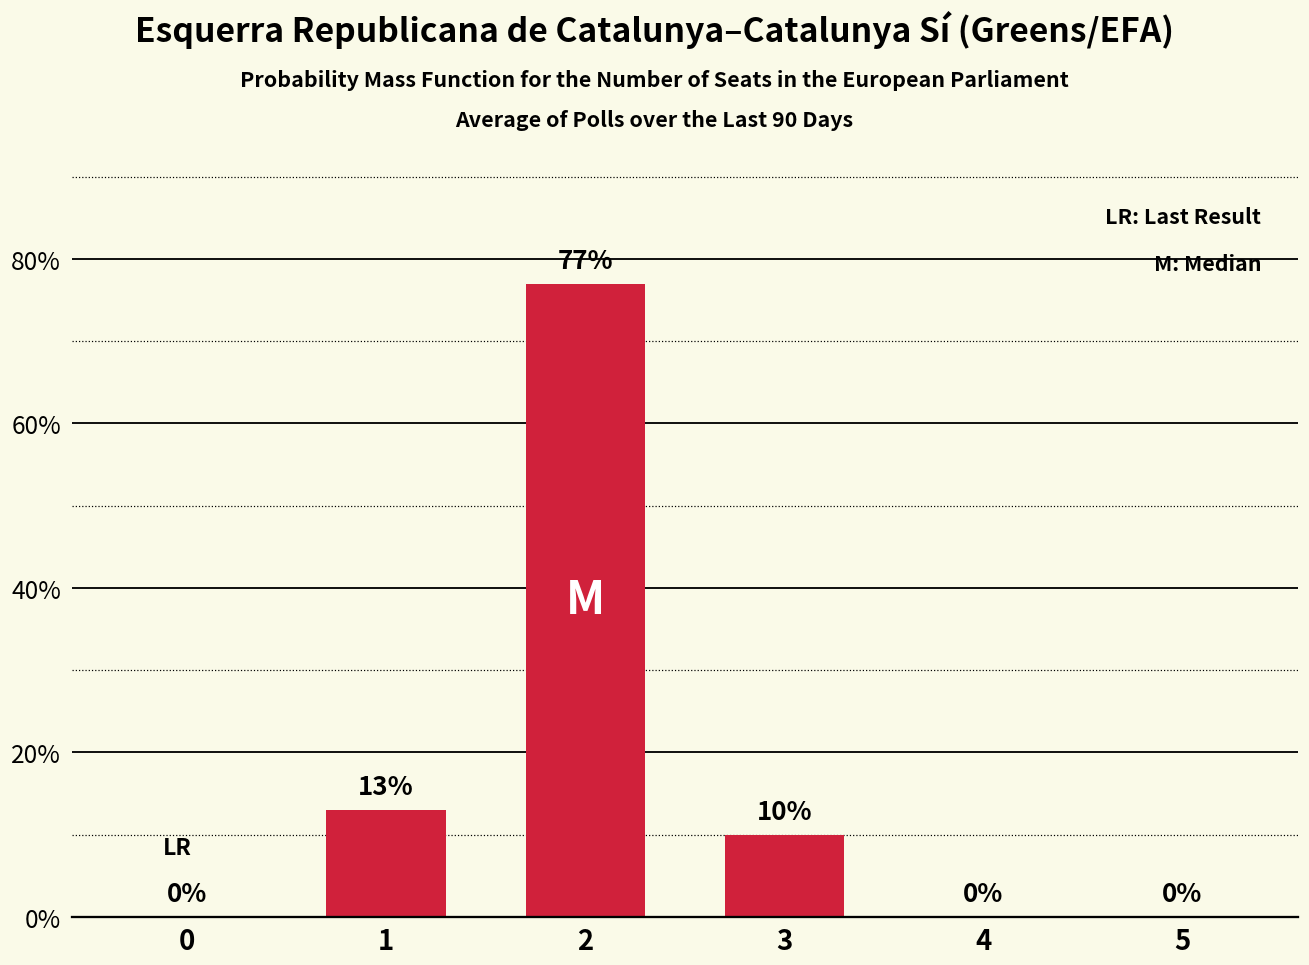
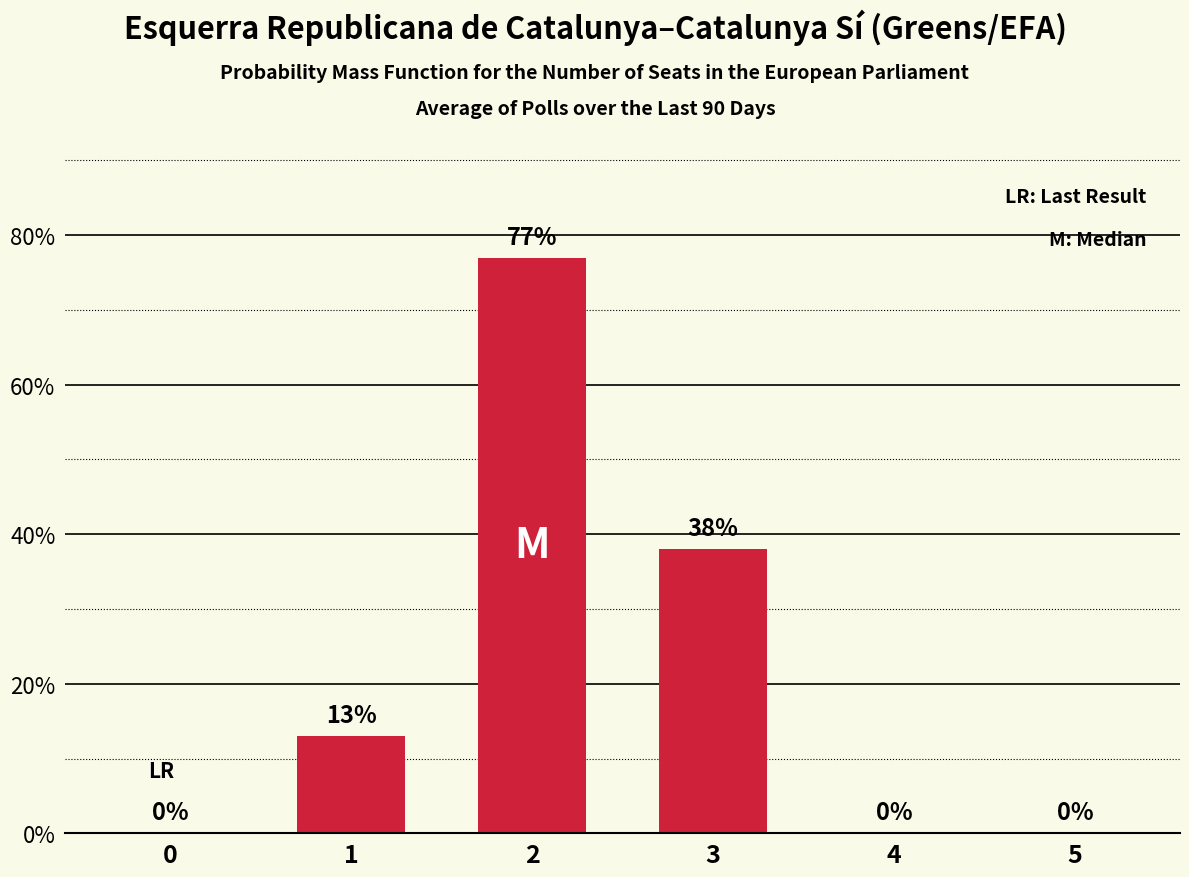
  {
    "0": "0%",
    "1": "13%",
    "2": "77%",
-   "3": "10%",
+   "3": "38%",
    "4": "0%",
    "5": "0%"
  }
